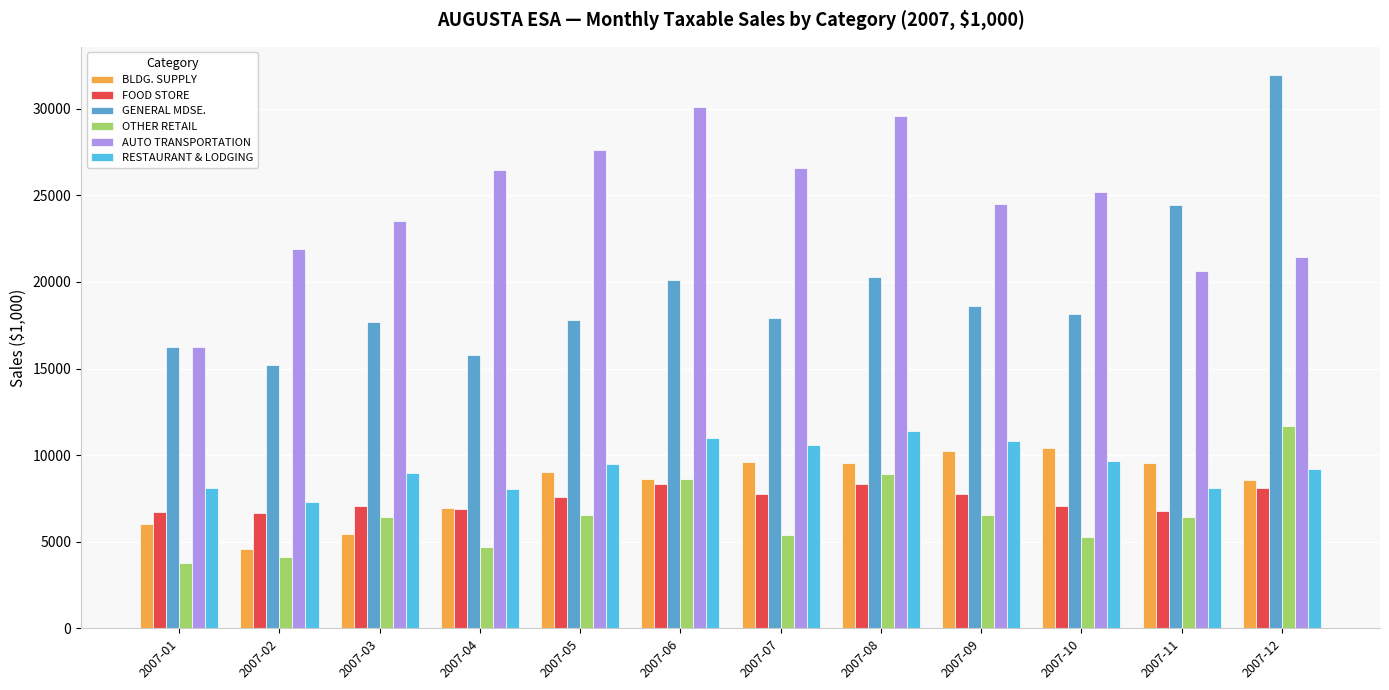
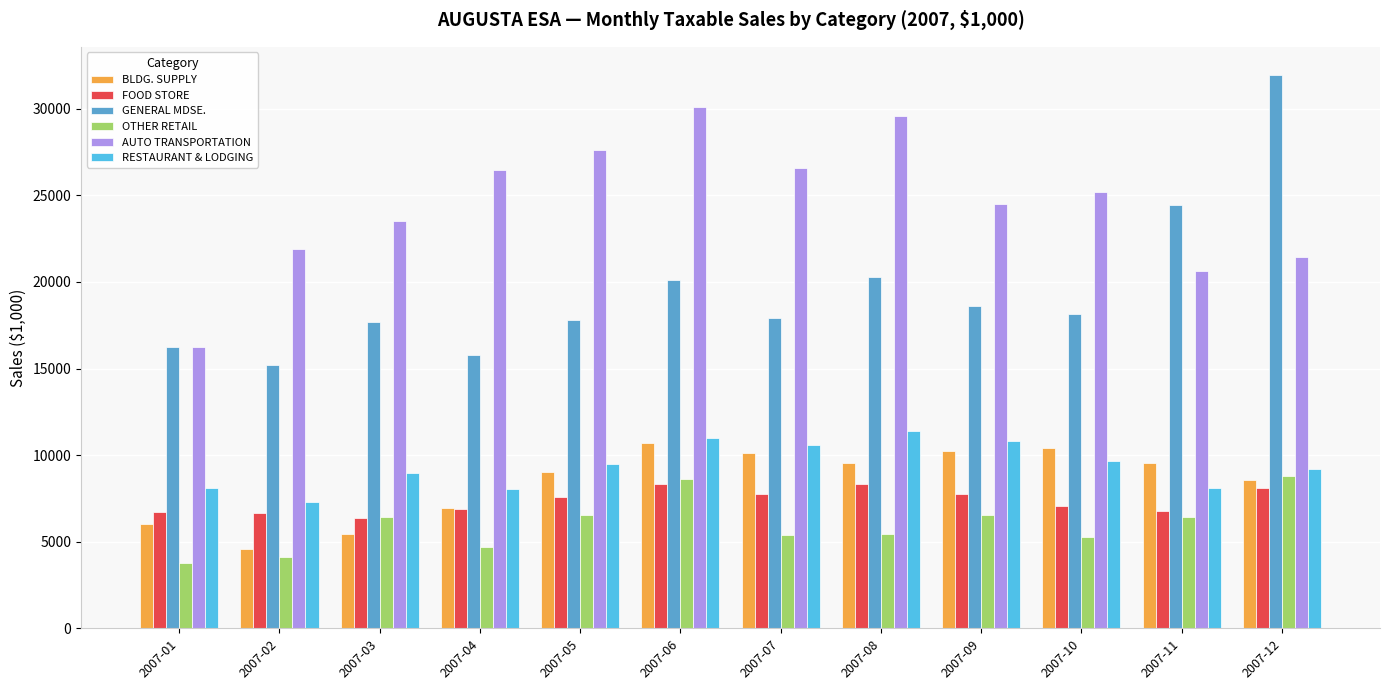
  {
    "BLDG. SUPPLY": {
      "2007-01": 6000,
      "2007-02": 4600,
      "2007-03": 5400,
      "2007-04": 6900,
      "2007-05": 9000,
-     "2007-06": 8600,
-     "2007-07": 9600,
+     "2007-06": 10700,
+     "2007-07": 10100,
      "2007-08": 9600,
      "2007-09": 10300,
      "2007-10": 10400,
      "2007-11": 9600,
      "2007-12": 8500
    },
    "FOOD STORE": {
      "2007-01": 6700,
      "2007-02": 6600,
-     "2007-03": 7100,
+     "2007-03": 6400,
      "2007-04": 6900,
      "2007-05": 7600,
      "2007-06": 8300,
      "2007-07": 7800,
      "2007-08": 8300,
      "2007-09": 7800,
      "2007-10": 7000,
      "2007-11": 6800,
      "2007-12": 8100
    },
    "OTHER RETAIL": {
      "2007-01": 3800,
      "2007-02": 4100,
      "2007-03": 6400,
      "2007-04": 4700,
      "2007-05": 6500,
      "2007-06": 8600,
      "2007-07": 5400,
-     "2007-08": 8900,
+     "2007-08": 5500,
      "2007-09": 6500,
      "2007-10": 5300,
      "2007-11": 6400,
-     "2007-12": 11700
+     "2007-12": 8800
    },
    "AUTO TRANSPORTATION": {
      "2007-01": 16300,
      "2007-02": 21900,
      "2007-03": 23500,
      "2007-04": 26500,
      "2007-05": 27600,
      "2007-06": 30100,
      "2007-07": 26600,
      "2007-08": 29600,
      "2007-09": 24500,
      "2007-10": 25200,
      "2007-11": 20600,
      "2007-12": 21400
    }
  }
